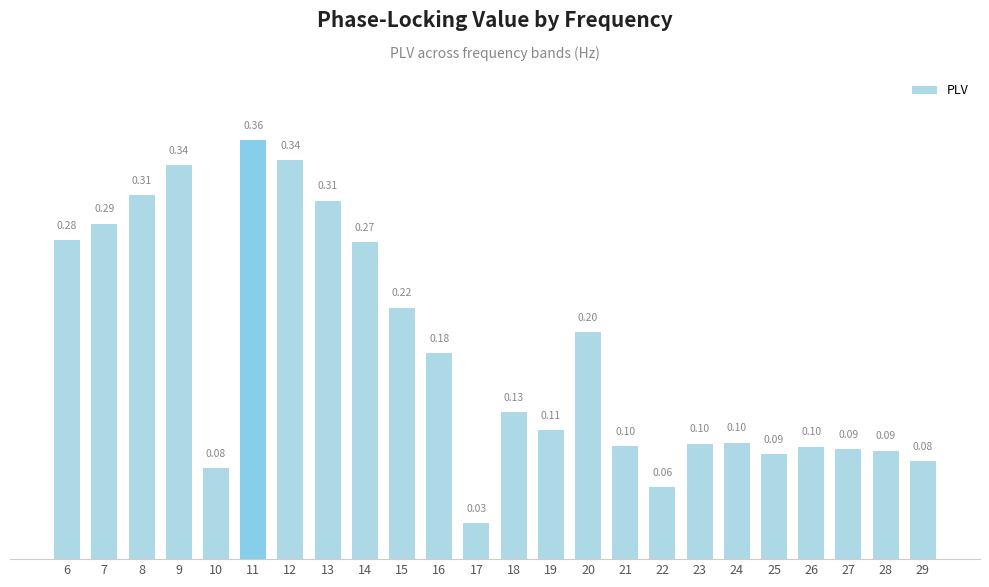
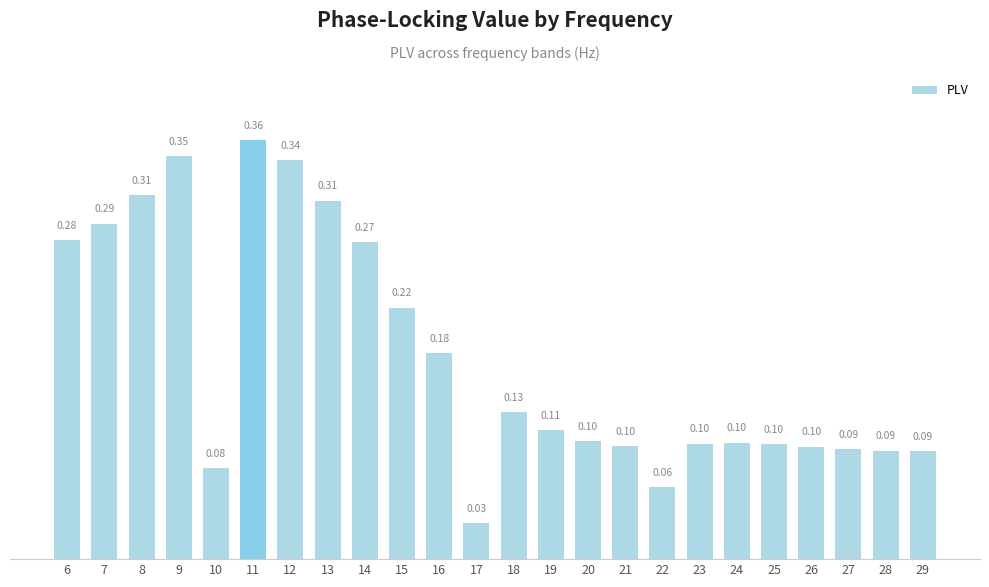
  {
    "6": 0.28,
    "7": 0.29,
    "8": 0.31,
-   "9": 0.34,
+   "9": 0.35,
    "10": 0.08,
    "11": 0.36,
    "12": 0.34,
    "13": 0.31,
    "14": 0.27,
    "15": 0.22,
    "16": 0.18,
    "17": 0.03,
    "18": 0.13,
    "19": 0.11,
-   "20": 0.20,
+   "20": 0.10,
    "21": 0.10,
    "22": 0.06,
    "23": 0.10,
    "24": 0.10,
-   "25": 0.09,
+   "25": 0.10,
    "26": 0.10,
    "27": 0.09,
    "28": 0.09,
-   "29": 0.08
+   "29": 0.09
  }
